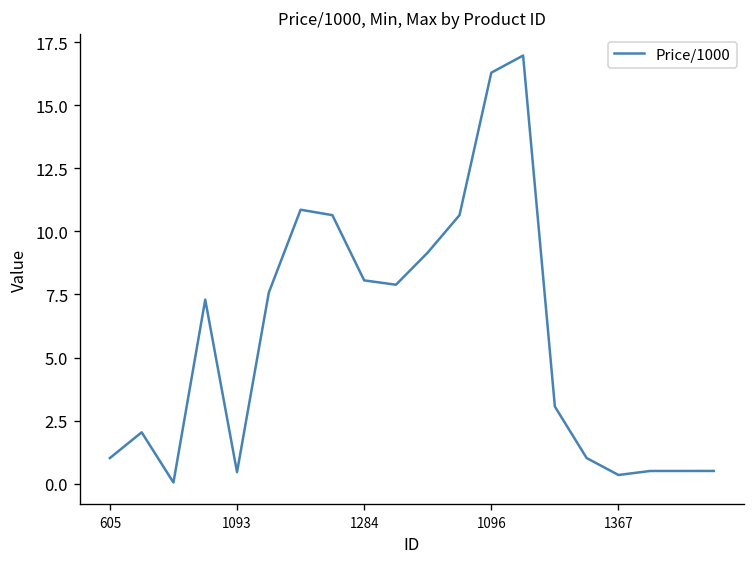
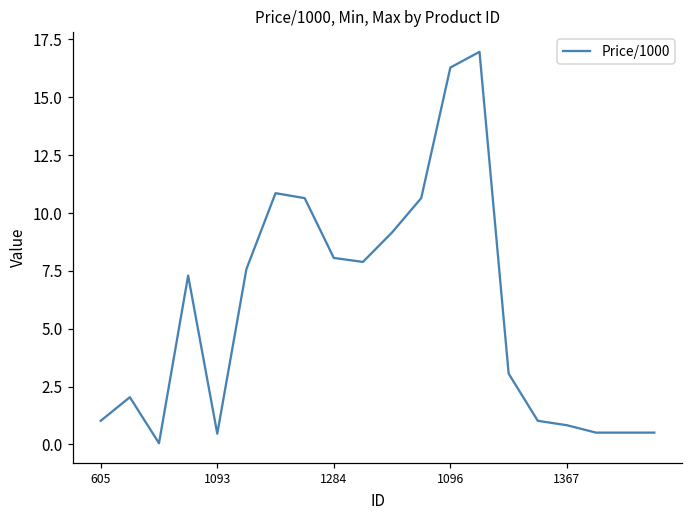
  {
    "605": 1.0,
    "1093": 0.5,
    "1284": 8.1,
    "1096": 16.3,
-   "1367": 0.3
+   "1367": 0.8
  }
